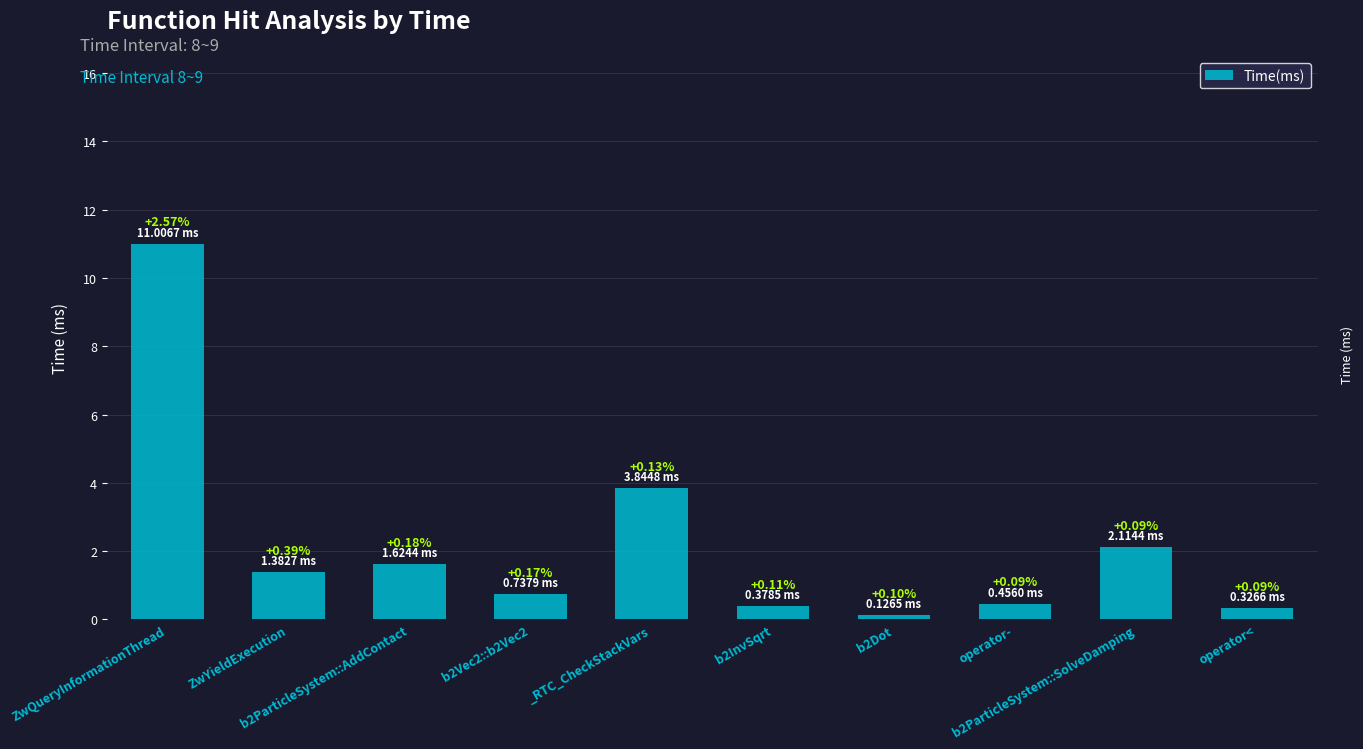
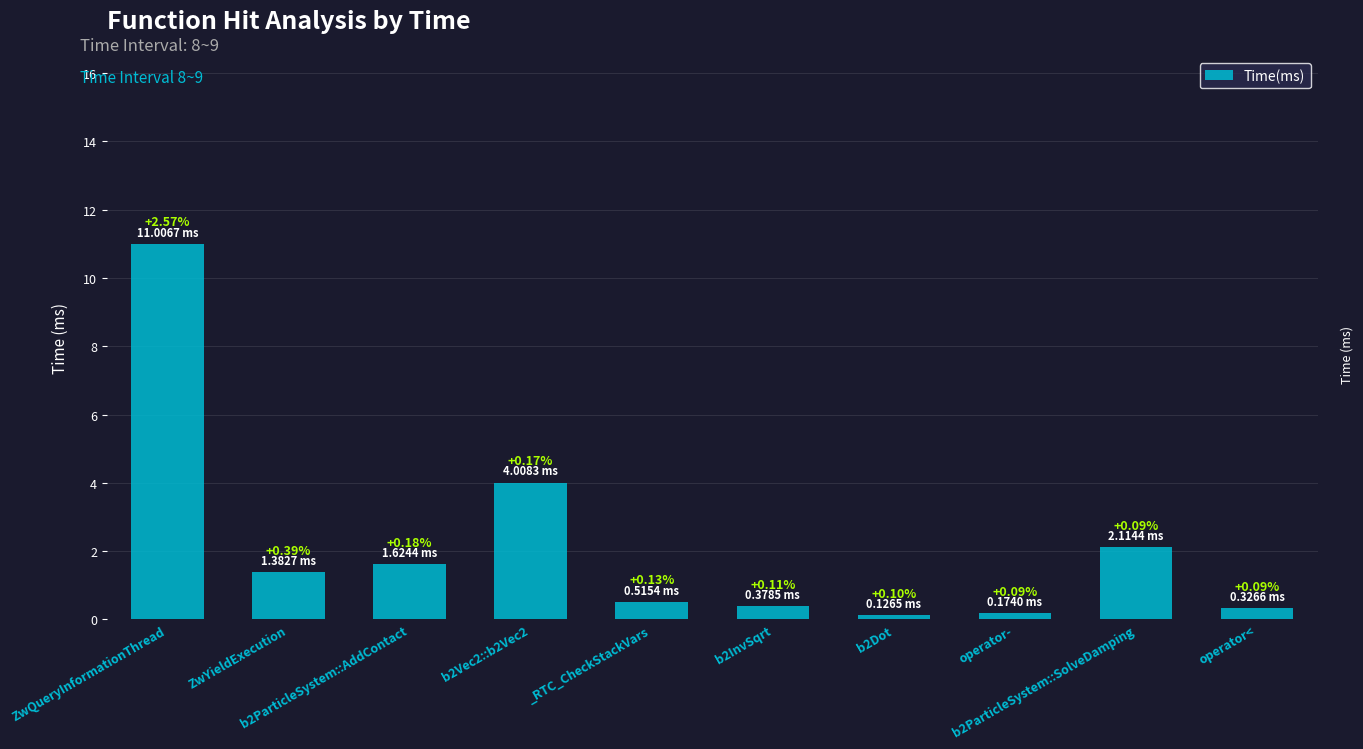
  {
-   "b2Vec2::b2Vec2": 0.7379,
-   "_RTC_CheckStackVars": 3.8448,
-   "operator-": 0.4560
+   "b2Vec2::b2Vec2": 4.0083,
+   "_RTC_CheckStackVars": 0.5154,
+   "operator-": 0.1740
  }
